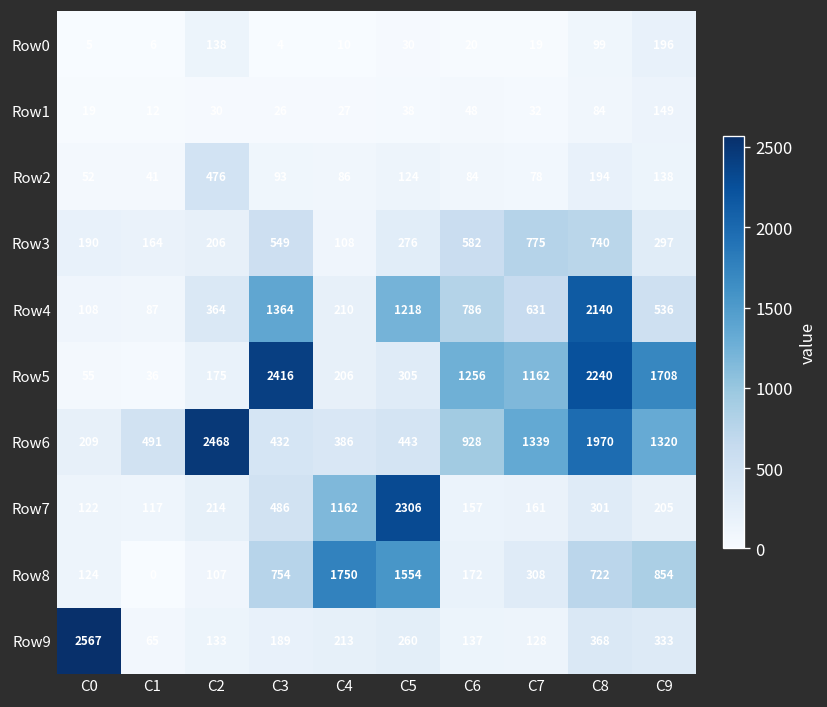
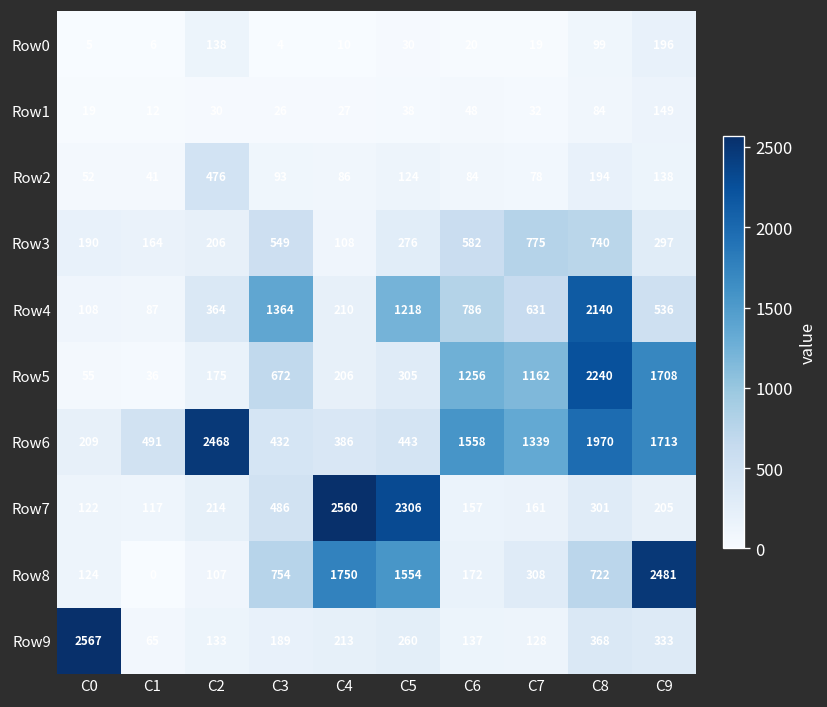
  {
    "Row3": {
      "C3": 549,
      "C6": 582,
      "C7": 775,
      "C8": 740
    },
    "Row4": {
      "C3": 1364,
      "C5": 1218,
      "C6": 786,
      "C7": 631,
      "C8": 2140,
      "C9": 536
    },
    "Row5": {
-     "C3": 2416,
+     "C3": 672,
      "C6": 1256,
      "C7": 1162,
      "C8": 2240,
      "C9": 1708
    },
    "Row6": {
      "C2": 2468,
-     "C6": 928,
+     "C6": 1558,
      "C7": 1339,
      "C8": 1970,
-     "C9": 1320
+     "C9": 1713
    },
    "Row7": {
-     "C4": 1162,
+     "C4": 2560,
      "C5": 2306
    },
    "Row8": {
      "C3": 754,
      "C4": 1750,
      "C5": 1554,
      "C8": 722,
-     "C9": 854
+     "C9": 2481
    },
    "Row9": {
      "C0": 2567
    }
  }
